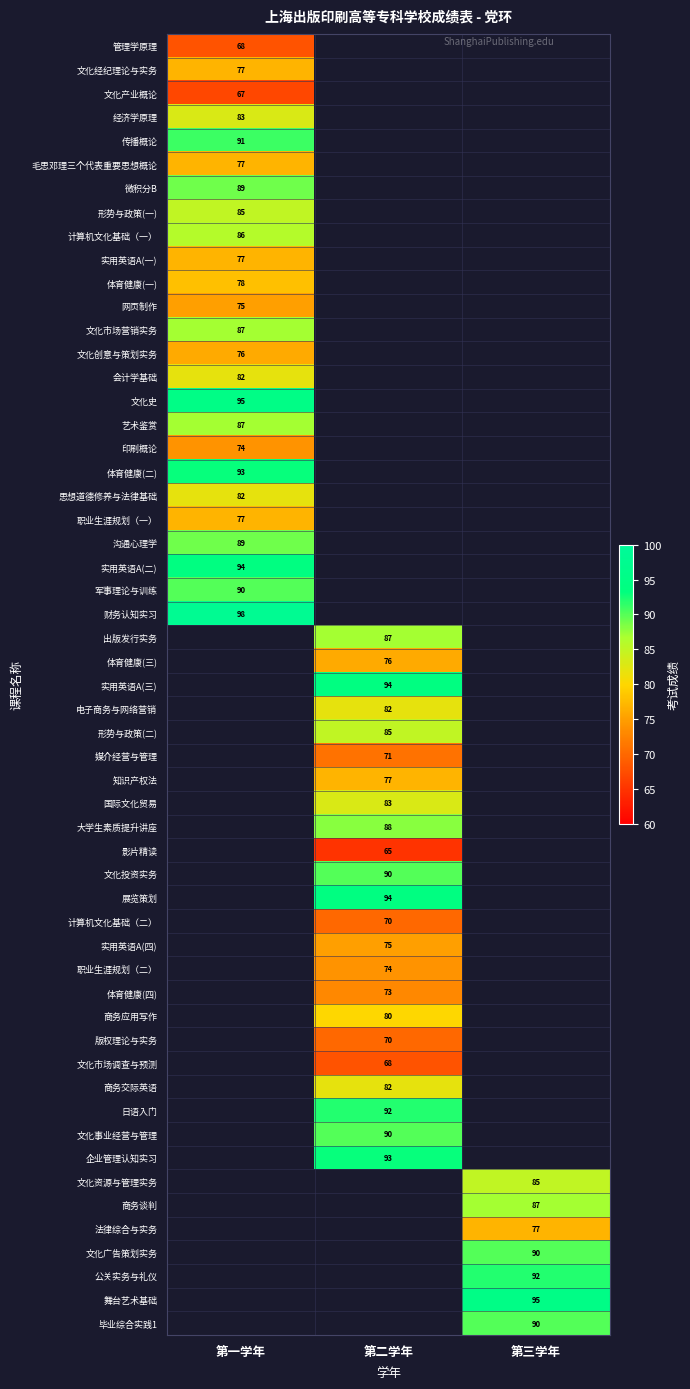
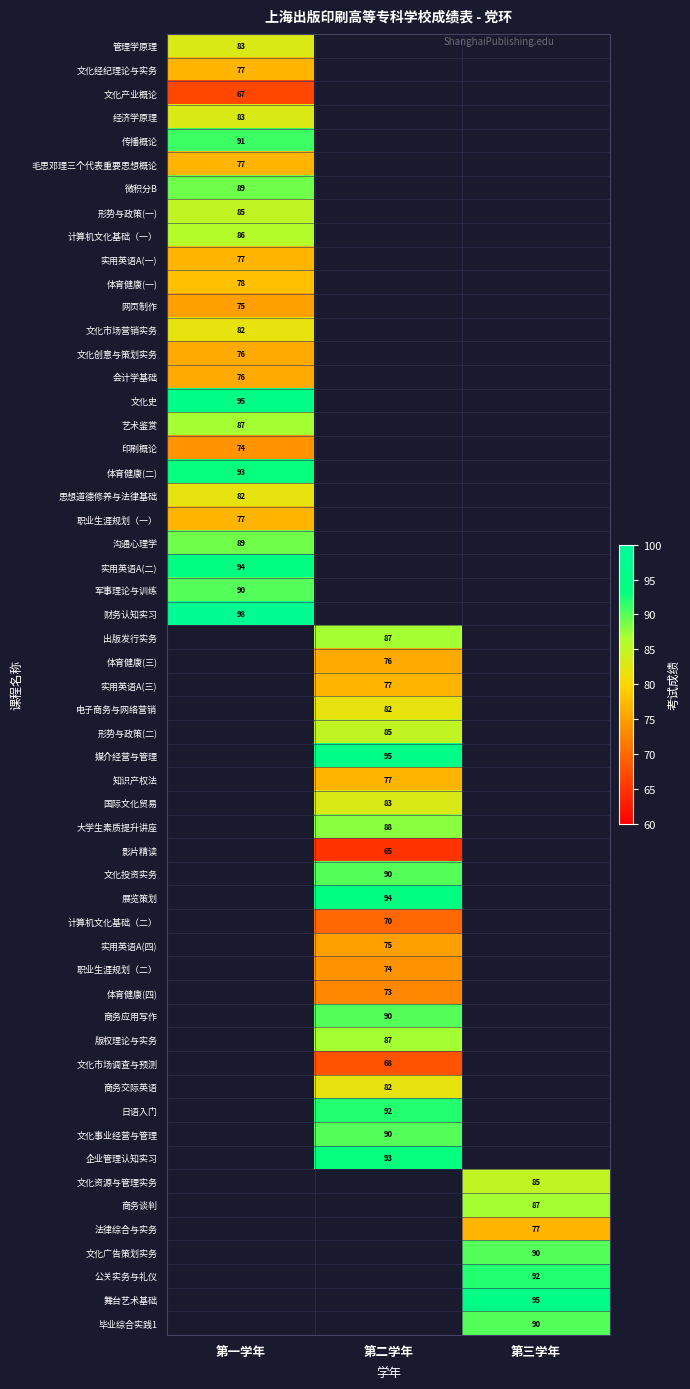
  {
    "管理学原理": {
-     "第一学年": 68
+     "第一学年": 83
    },
    "文化经纪理论与实务": {
      "第一学年": 77
    },
    "文化产业概论": {
      "第一学年": 67
    },
    "经济学原理": {
      "第一学年": 83
    },
    "传播概论": {
      "第一学年": 91
    },
    "毛思邓理三个代表重要思想概论": {
      "第一学年": 77
    },
    "微积分B": {
      "第一学年": 89
    },
    "形势与政策(一)": {
      "第一学年": 85
    },
    "计算机文化基础（一）": {
      "第一学年": 86
    },
    "实用英语A(一)": {
      "第一学年": 77
    },
    "体育健康(一)": {
      "第一学年": 78
    },
    "网页制作": {
      "第一学年": 75
    },
    "文化市场营销实务": {
-     "第一学年": 87
+     "第一学年": 82
    },
    "文化创意与策划实务": {
      "第一学年": 76
    },
    "会计学基础": {
-     "第一学年": 82
+     "第一学年": 76
    },
    "文化史": {
      "第一学年": 95
    },
    "艺术鉴赏": {
      "第一学年": 87
    },
    "印刷概论": {
      "第一学年": 74
    },
    "体育健康(二)": {
      "第一学年": 93
    },
    "思想道德修养与法律基础": {
      "第一学年": 82
    },
    "职业生涯规划（一）": {
      "第一学年": 77
    },
    "沟通心理学": {
      "第一学年": 89
    },
    "实用英语A(二)": {
      "第一学年": 94
    },
    "军事理论与训练": {
      "第一学年": 90
    },
    "财务认知实习": {
      "第一学年": 98
    },
    "出版发行实务": {
      "第二学年": 87
    },
    "体育健康(三)": {
      "第二学年": 76
    },
    "实用英语A(三)": {
-     "第二学年": 94
+     "第二学年": 77
    },
    "电子商务与网络营销": {
      "第二学年": 82
    },
    "形势与政策(二)": {
      "第二学年": 85
    },
    "媒介经营与管理": {
-     "第二学年": 71
+     "第二学年": 95
    },
    "知识产权法": {
      "第二学年": 77
    },
    "国际文化贸易": {
      "第二学年": 83
    },
    "大学生素质提升讲座": {
      "第二学年": 88
    },
    "影片精读": {
      "第二学年": 65
    },
    "文化投资实务": {
      "第二学年": 90
    },
    "展览策划": {
      "第二学年": 94
    },
    "计算机文化基础（二）": {
      "第二学年": 70
    },
    "实用英语A(四)": {
      "第二学年": 75
    },
    "职业生涯规划（二）": {
      "第二学年": 74
    },
    "体育健康(四)": {
      "第二学年": 73
    },
    "商务应用写作": {
-     "第二学年": 80
+     "第二学年": 90
    },
    "版权理论与实务": {
-     "第二学年": 70
+     "第二学年": 87
    },
    "文化市场调查与预测": {
      "第二学年": 68
    },
    "商务交际英语": {
      "第二学年": 82
    },
    "日语入门": {
      "第二学年": 92
    },
    "文化事业经营与管理": {
      "第二学年": 90
    },
    "企业管理认知实习": {
      "第二学年": 93
    },
    "文化资源与管理实务": {
      "第三学年": 85
    },
    "商务谈判": {
      "第三学年": 87
    },
    "法律综合与实务": {
      "第三学年": 77
    },
    "文化广告策划实务": {
      "第三学年": 90
    },
    "公关实务与礼仪": {
      "第三学年": 92
    },
    "舞台艺术基础": {
      "第三学年": 95
    },
    "毕业综合实践1": {
      "第三学年": 90
    }
  }
